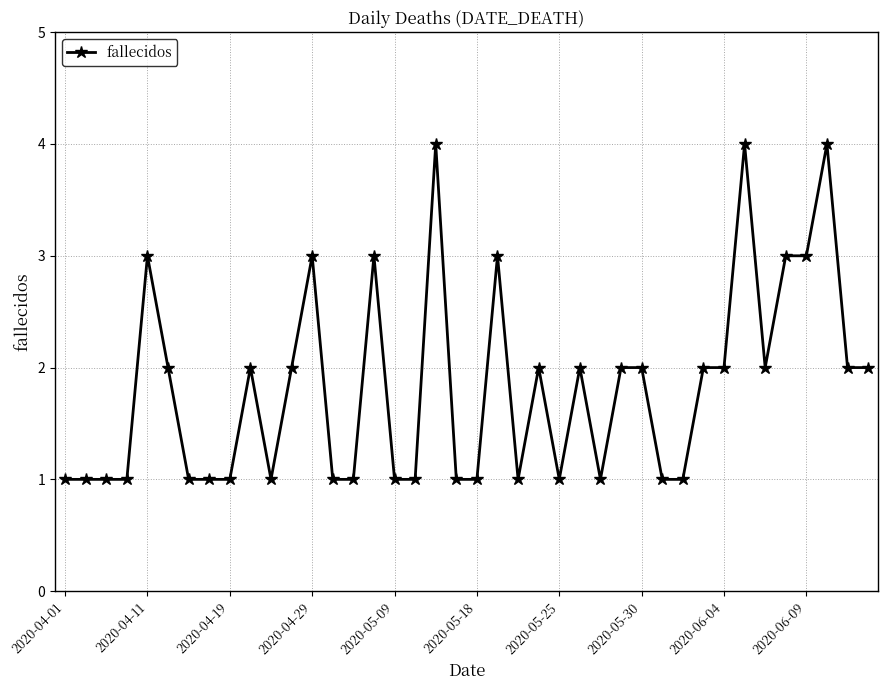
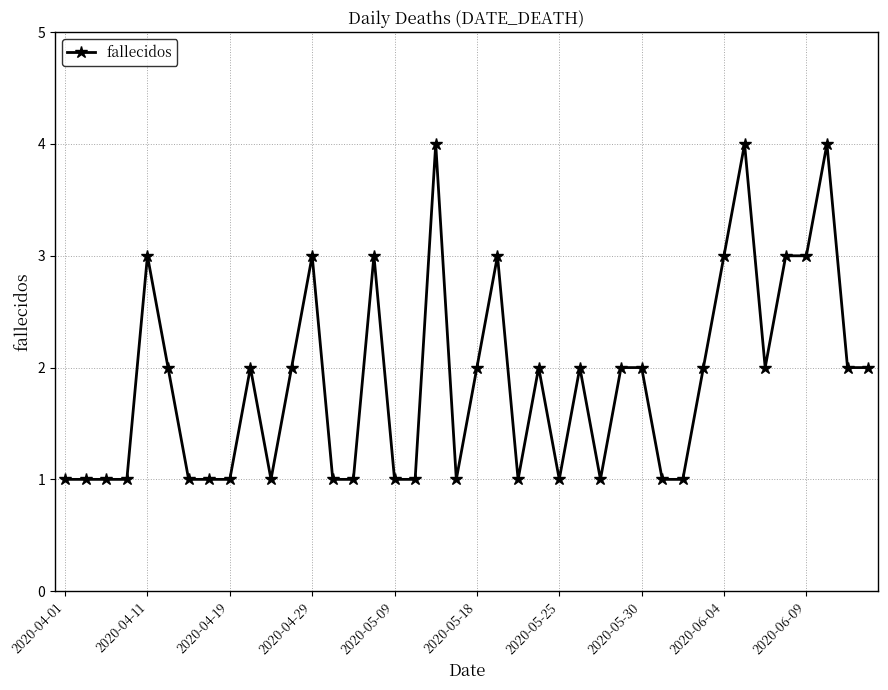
  {
    "2020-04-01": 1,
    "2020-04-11": 3,
    "2020-04-19": 1,
    "2020-04-29": 3,
    "2020-05-09": 1,
-   "2020-05-18": 1,
+   "2020-05-18": 2,
    "2020-05-25": 1,
    "2020-05-30": 2,
-   "2020-06-04": 2,
+   "2020-06-04": 3,
    "2020-06-09": 3
  }
